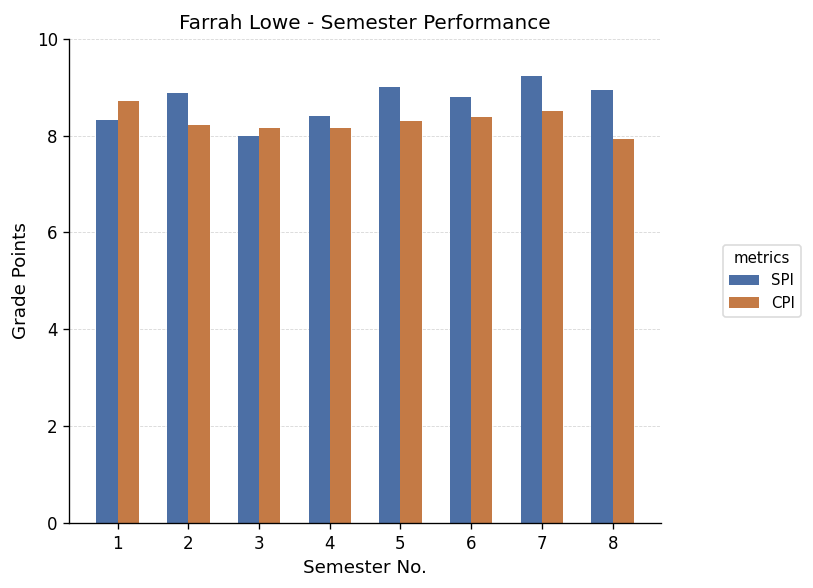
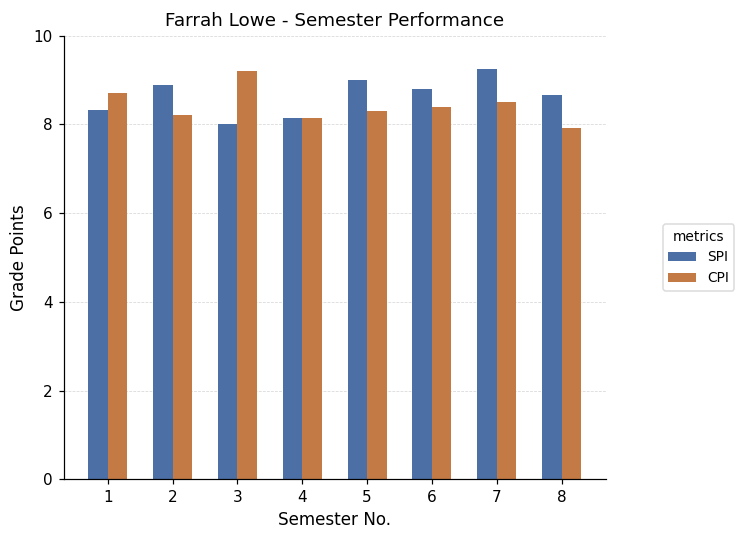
  {
    "SPI": {
      "1": 8.3,
      "2": 8.9,
      "3": 8.0,
-     "4": 8.4,
+     "4": 8.2,
      "5": 9.0,
      "6": 8.8,
      "7": 9.2,
-     "8": 9.0
+     "8": 8.7
    },
    "CPI": {
      "1": 8.7,
      "2": 8.2,
-     "3": 8.2,
+     "3": 9.2,
      "4": 8.2,
      "5": 8.3,
      "6": 8.4,
      "7": 8.5,
      "8": 7.9
    }
  }
